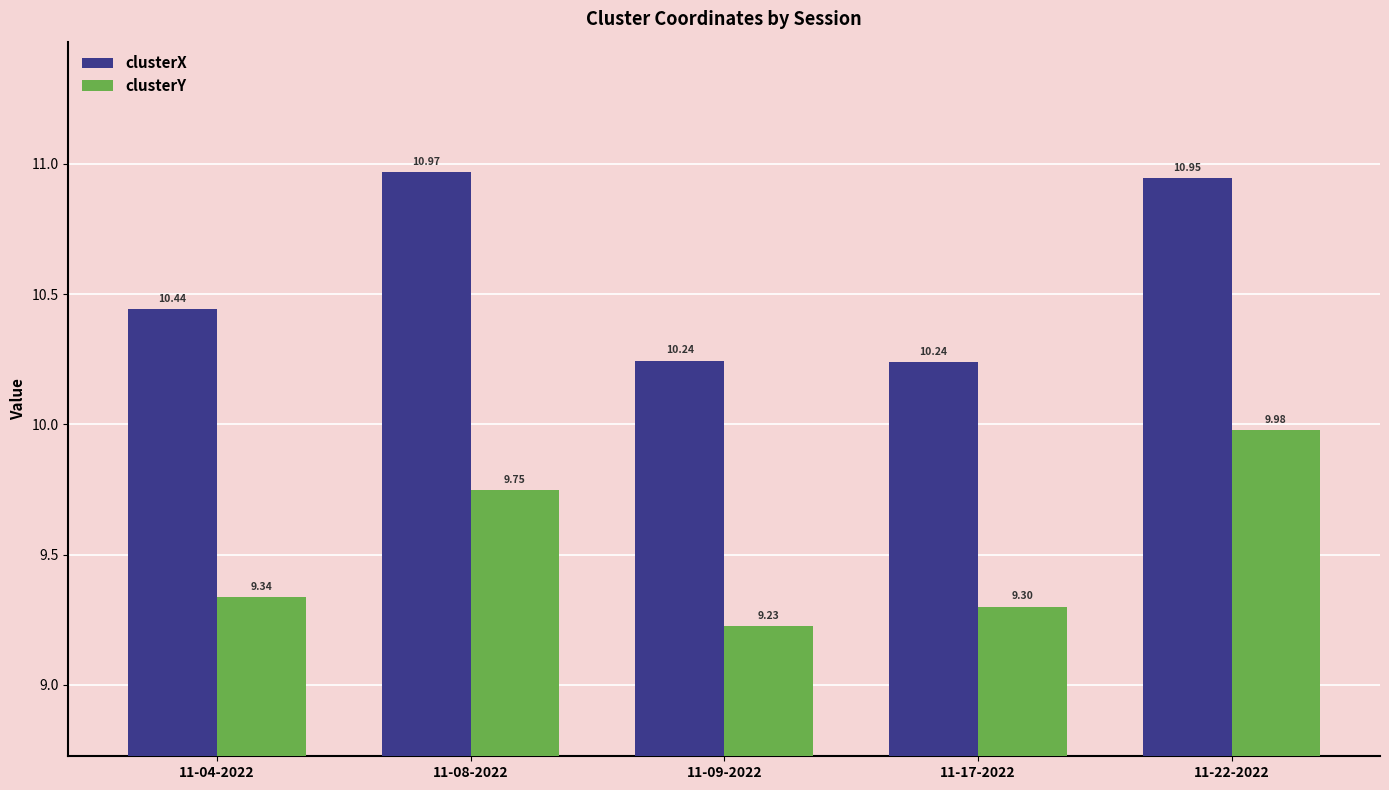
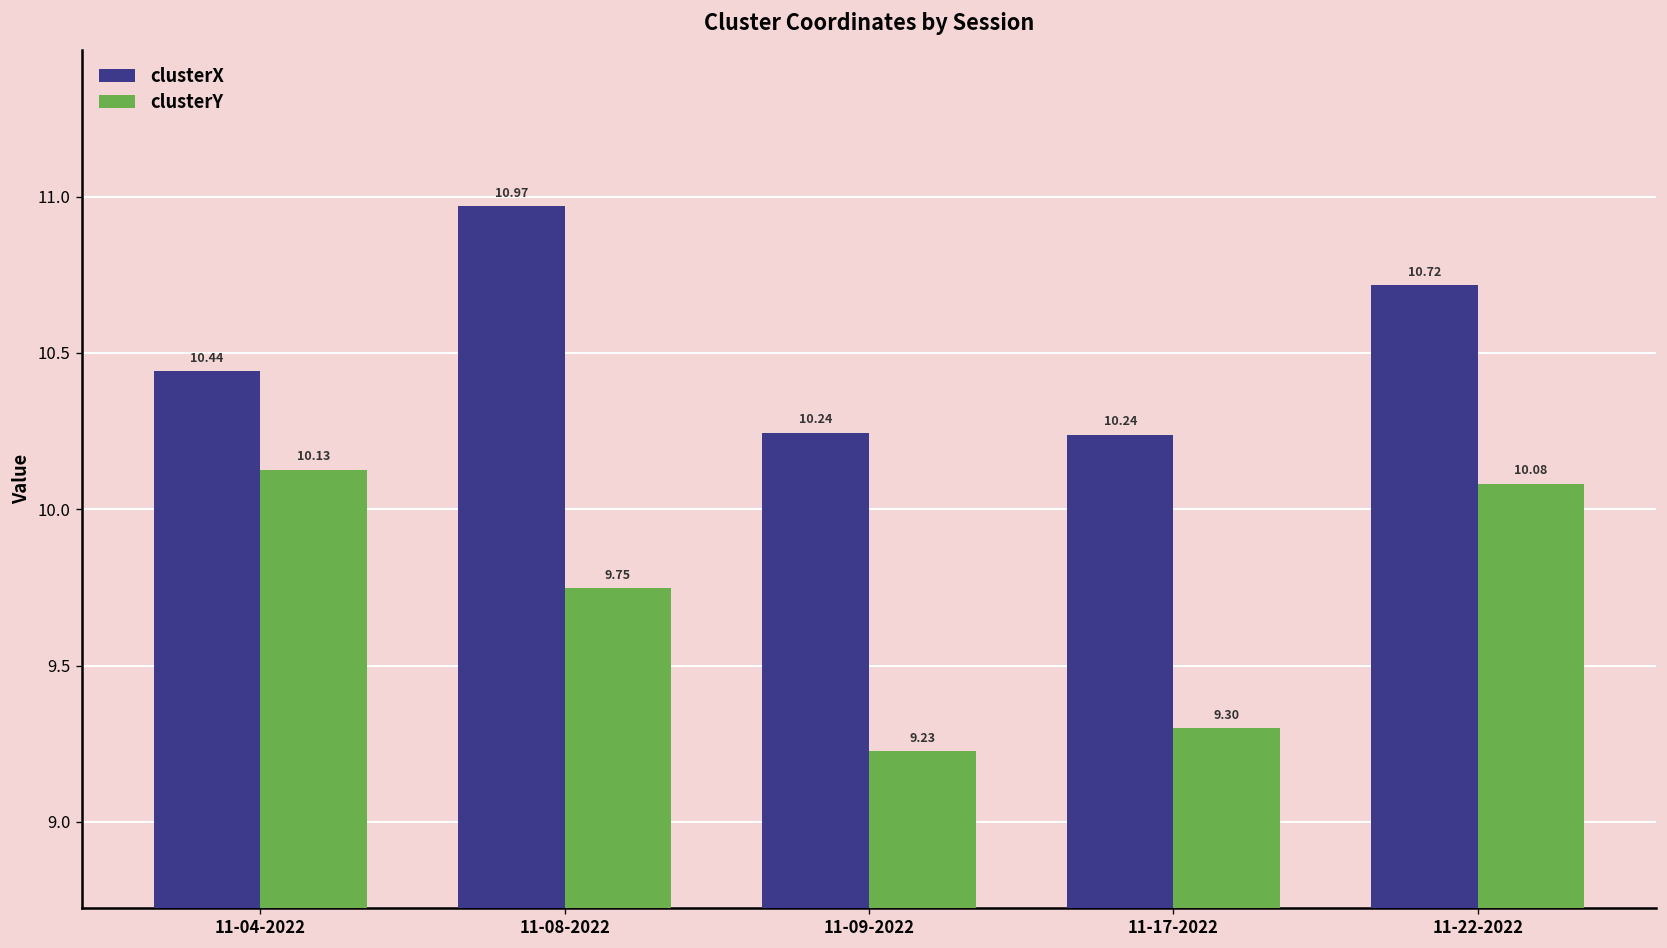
  {
    "clusterX": {
      "11-04-2022": 10.44,
      "11-08-2022": 10.97,
      "11-09-2022": 10.24,
      "11-17-2022": 10.24,
-     "11-22-2022": 10.95
+     "11-22-2022": 10.72
    },
    "clusterY": {
-     "11-04-2022": 9.34,
+     "11-04-2022": 10.13,
      "11-08-2022": 9.75,
      "11-09-2022": 9.23,
      "11-17-2022": 9.30,
-     "11-22-2022": 9.98
+     "11-22-2022": 10.08
    }
  }
